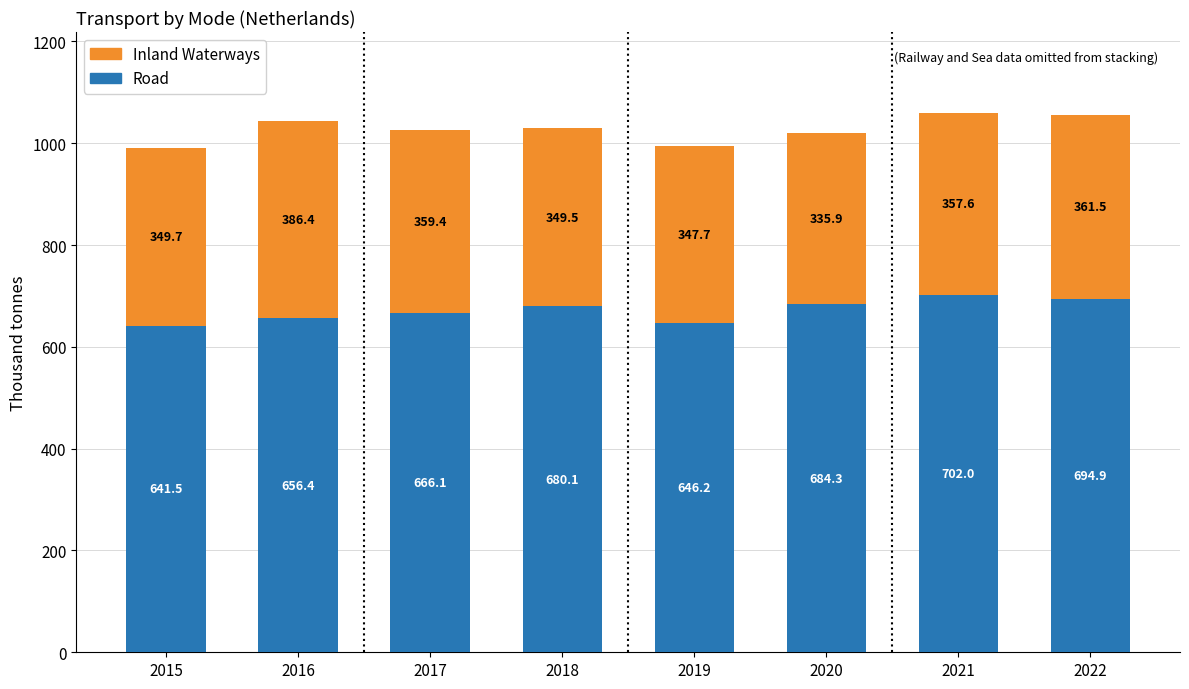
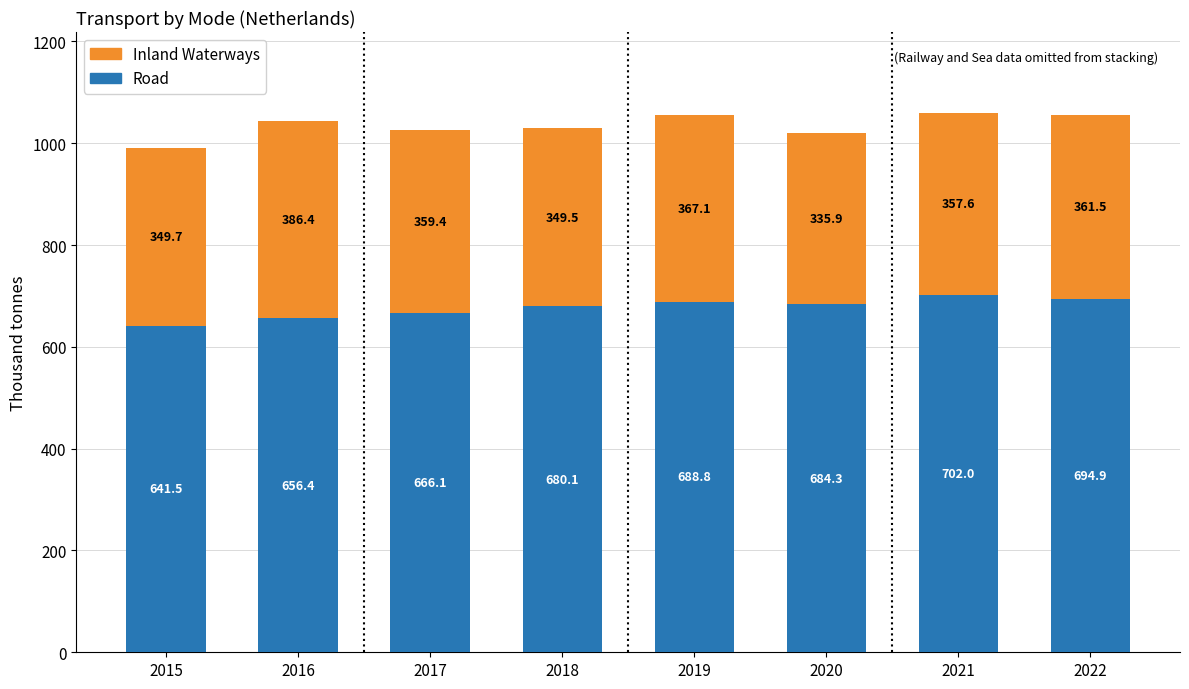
  {
    "Road": {
      "2015": 641.5,
      "2016": 656.4,
      "2017": 666.1,
      "2018": 680.1,
-     "2019": 646.2,
+     "2019": 688.8,
      "2020": 684.3,
      "2021": 702.0,
      "2022": 694.9
    },
    "Inland Waterways": {
      "2015": 349.7,
      "2016": 386.4,
      "2017": 359.4,
      "2018": 349.5,
-     "2019": 347.7,
+     "2019": 367.1,
      "2020": 335.9,
      "2021": 357.6,
      "2022": 361.5
    }
  }
